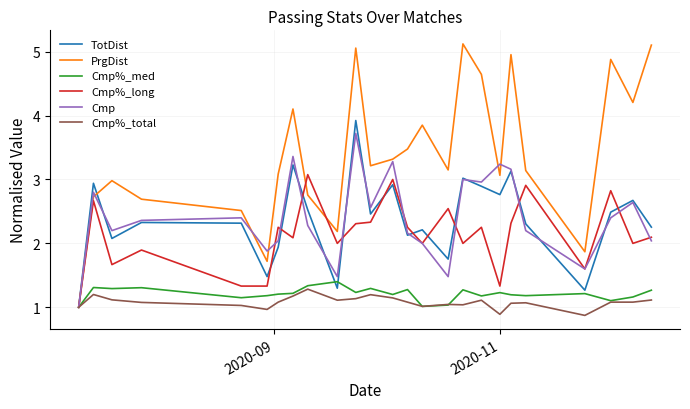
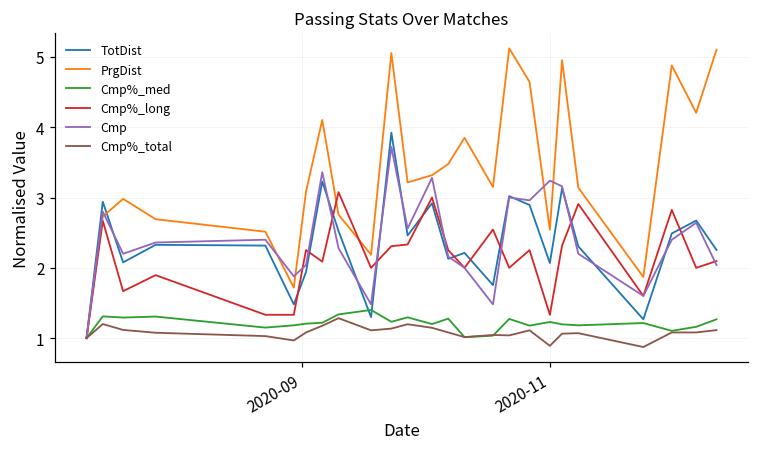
  {
    "TotDist": {
-     "2020-11": 2.8
+     "2020-11": 2.1
    },
    "PrgDist": {
-     "2020-11": 3.1
+     "2020-11": 2.5
    },
    "Cmp%_med": {
      "2020-11": 1.2
    },
    "Cmp%_long": {
      "2020-11": 1.3
    },
    "Cmp": {
      "2020-11": 3.2
    },
    "Cmp%_total": {
      "2020-11": 0.9
    }
  }
